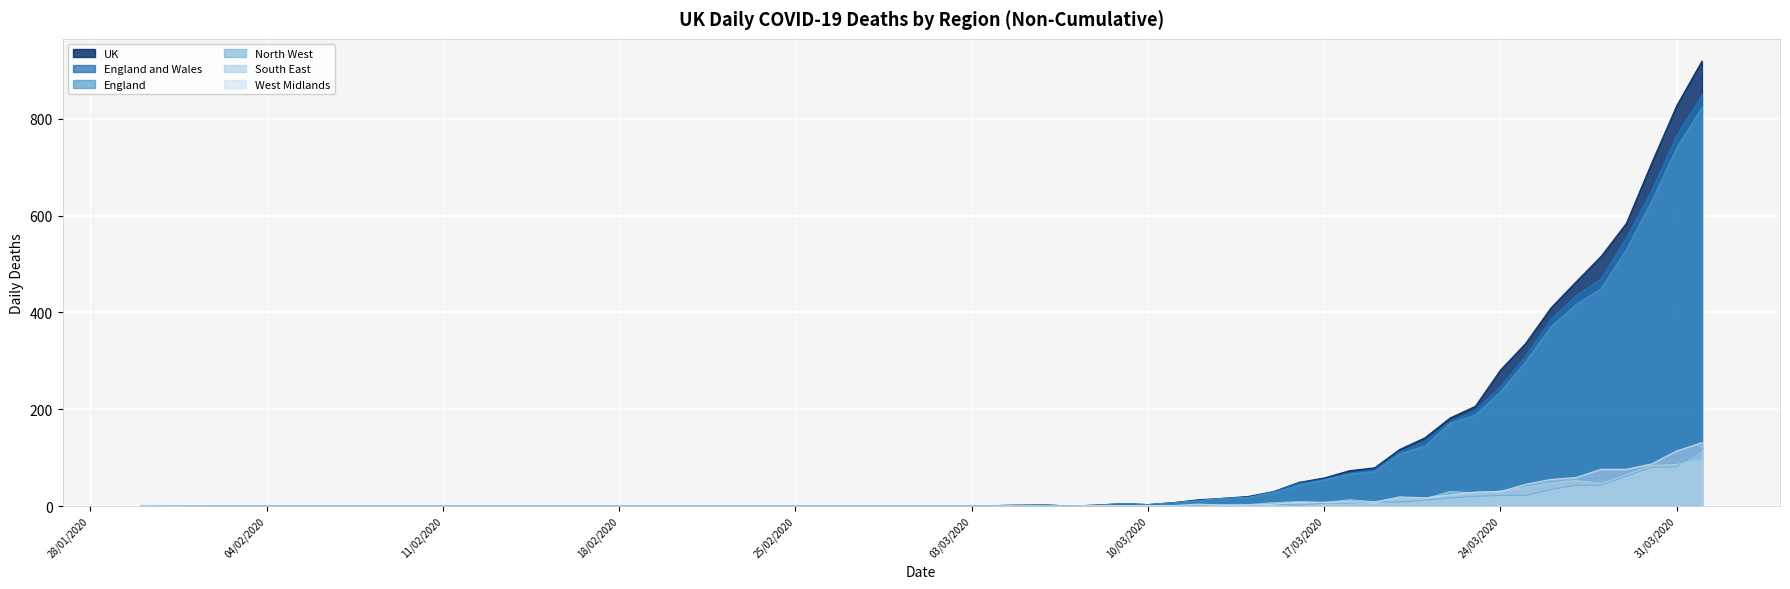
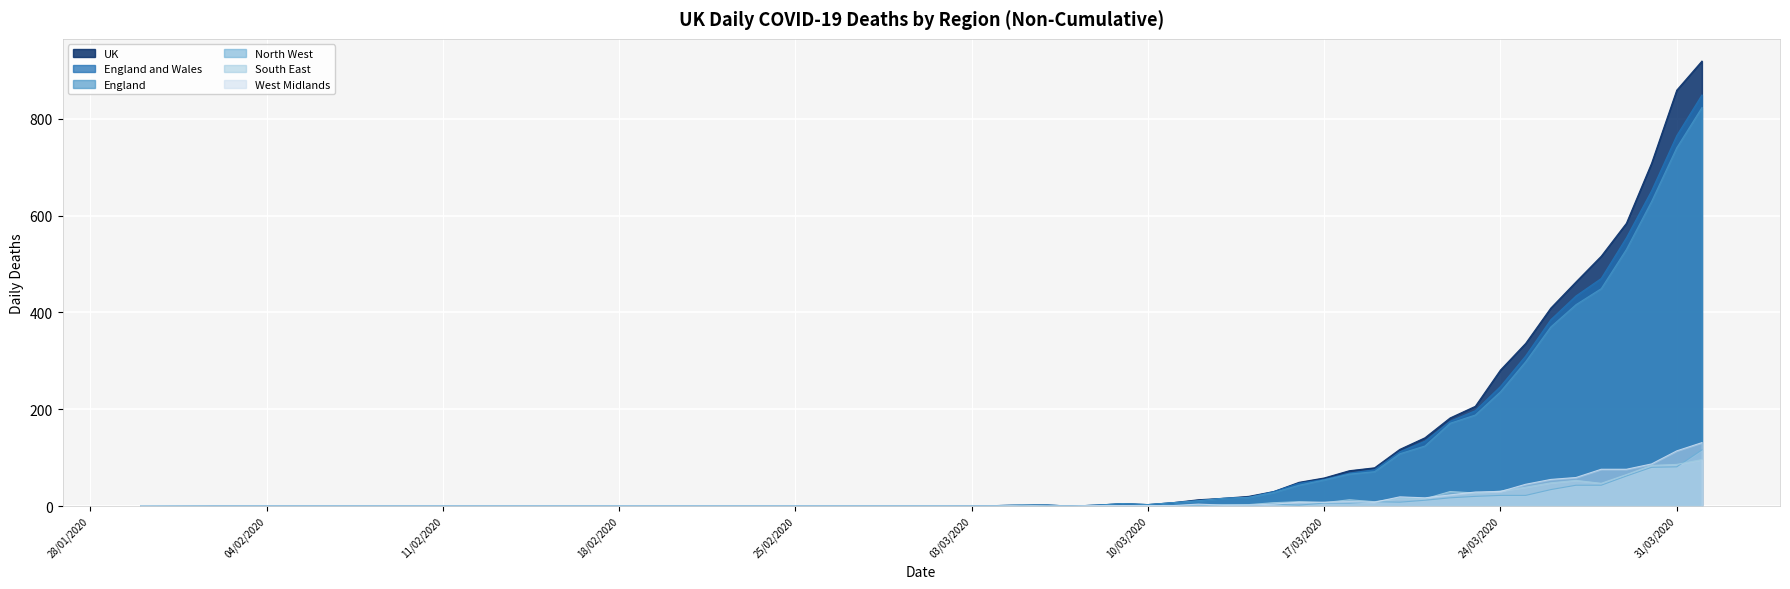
  {
    "UK": {
      "24/03/2020": 280,
-     "31/03/2020": 830
+     "31/03/2020": 860
    }
  }
